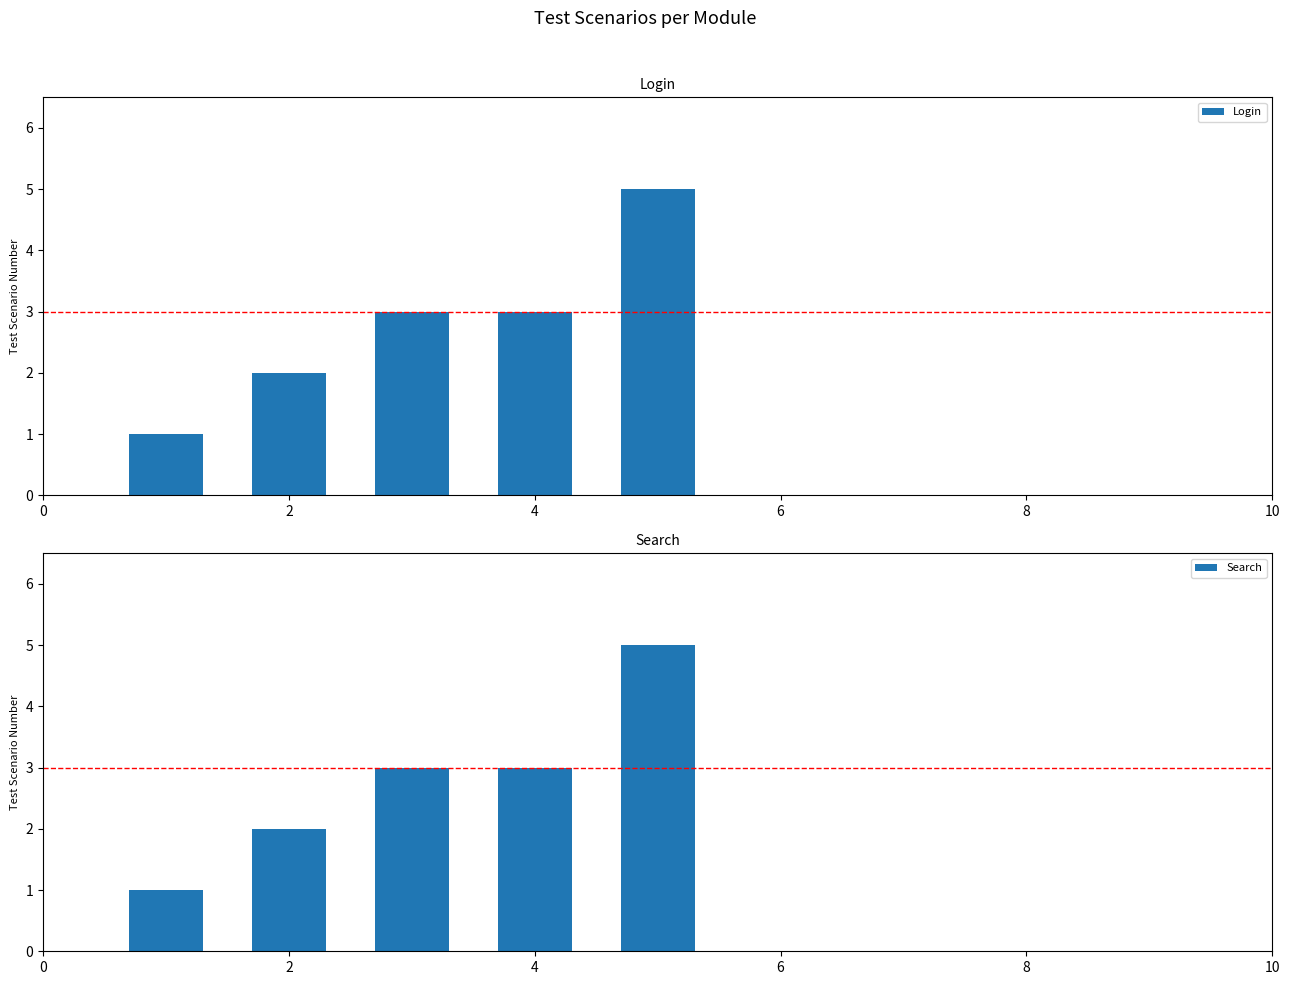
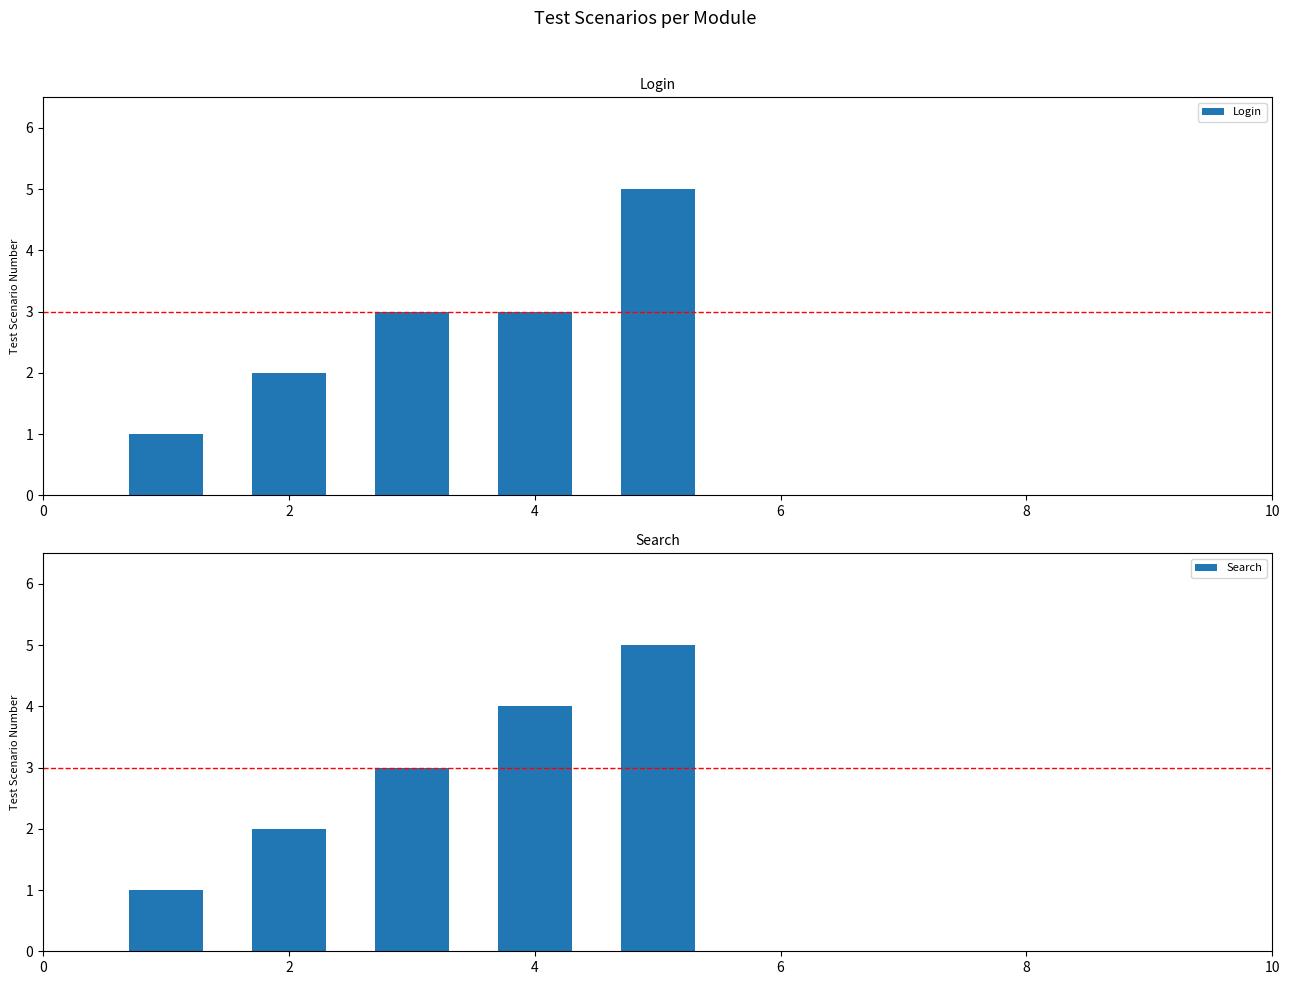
  {
    "Login": {
      "2": 2.0,
      "4": 3.0
    },
    "Search": {
      "2": 2,
-     "4": 3
+     "4": 4
    }
  }
